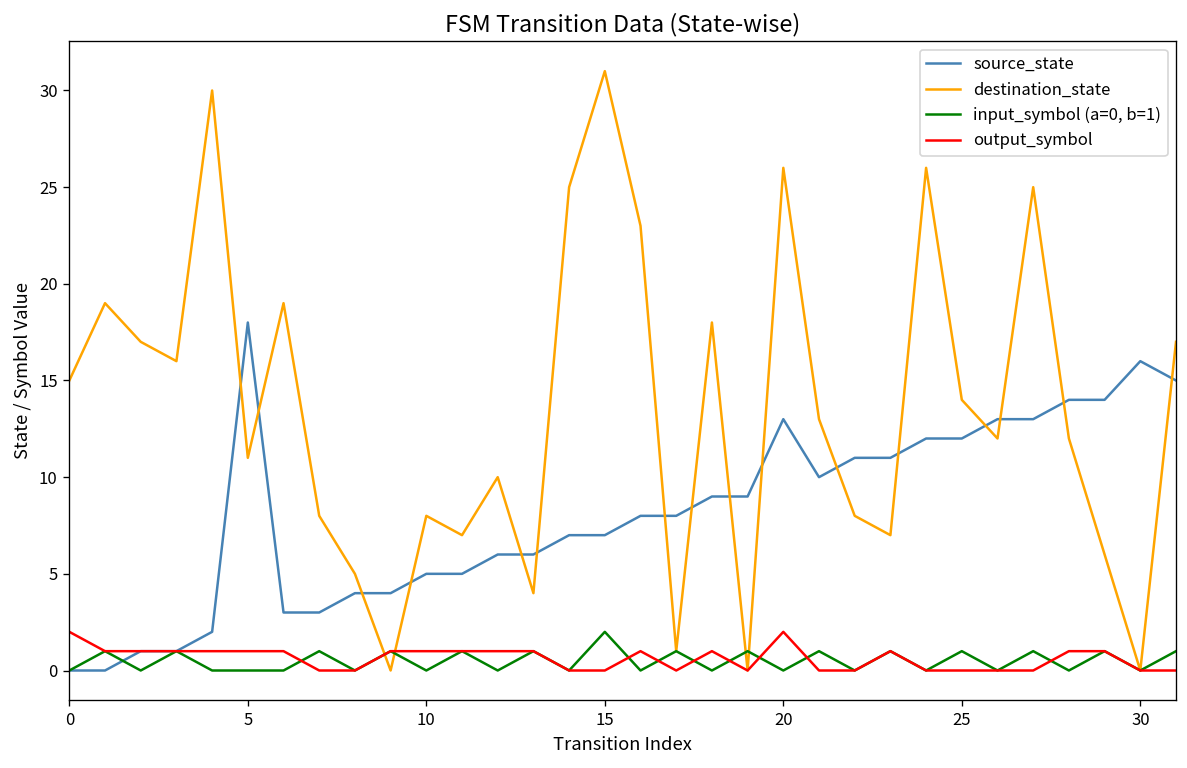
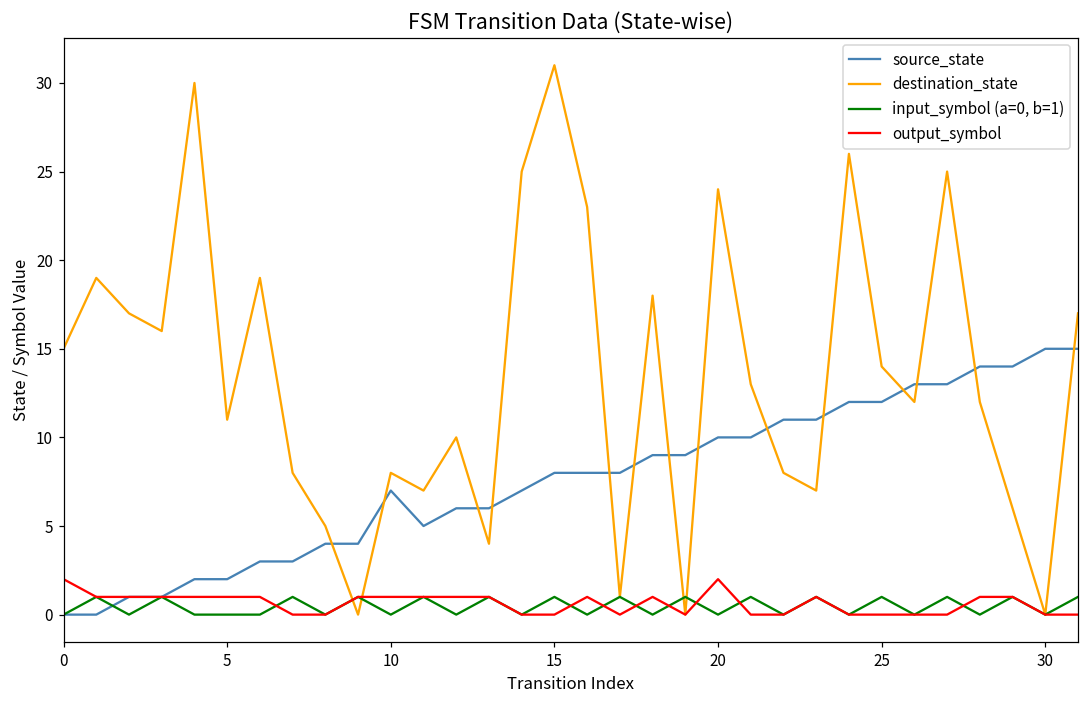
  {
    "source_state": {
-     "5": 18,
-     "10": 5,
-     "15": 7,
-     "20": 13,
+     "5": 2,
+     "10": 7,
+     "15": 8,
+     "20": 10,
      "25": 12,
-     "30": 16
+     "30": 15
    },
    "destination_state": {
      "0": 15,
      "5": 11,
      "10": 8,
      "15": 31,
-     "20": 26,
+     "20": 24,
      "25": 14
    },
    "input_symbol (a=0, b=1)": {
      "5": 0,
      "10": 0,
-     "15": 2,
+     "15": 1,
      "20": 0,
      "25": 1
    },
    "output_symbol": {
      "0": 2,
      "5": 1,
      "10": 1,
      "15": 0,
      "20": 2,
      "25": 0
    }
  }
